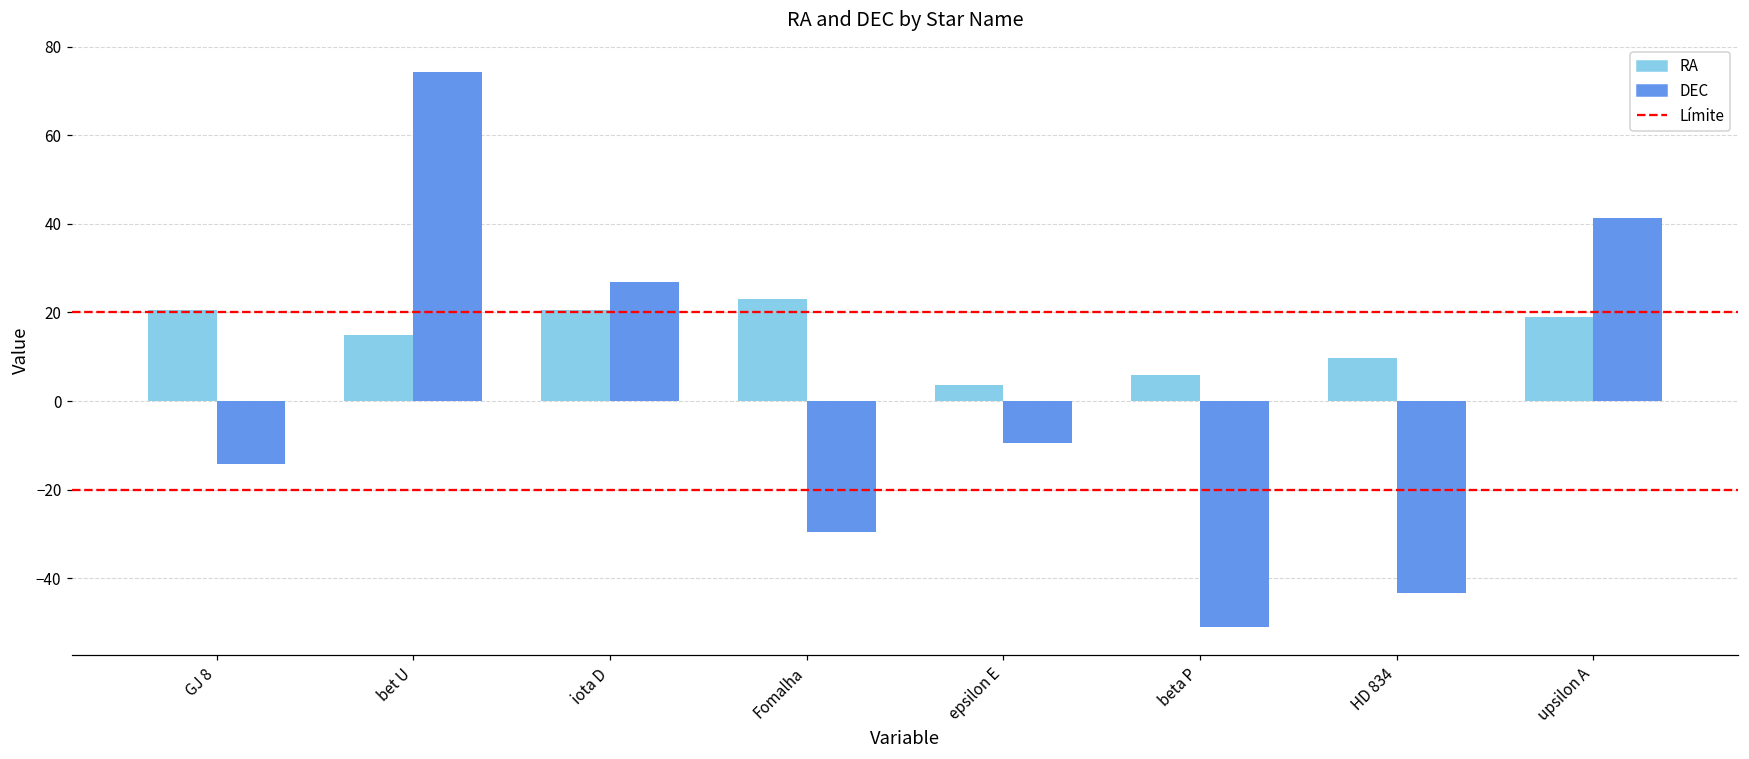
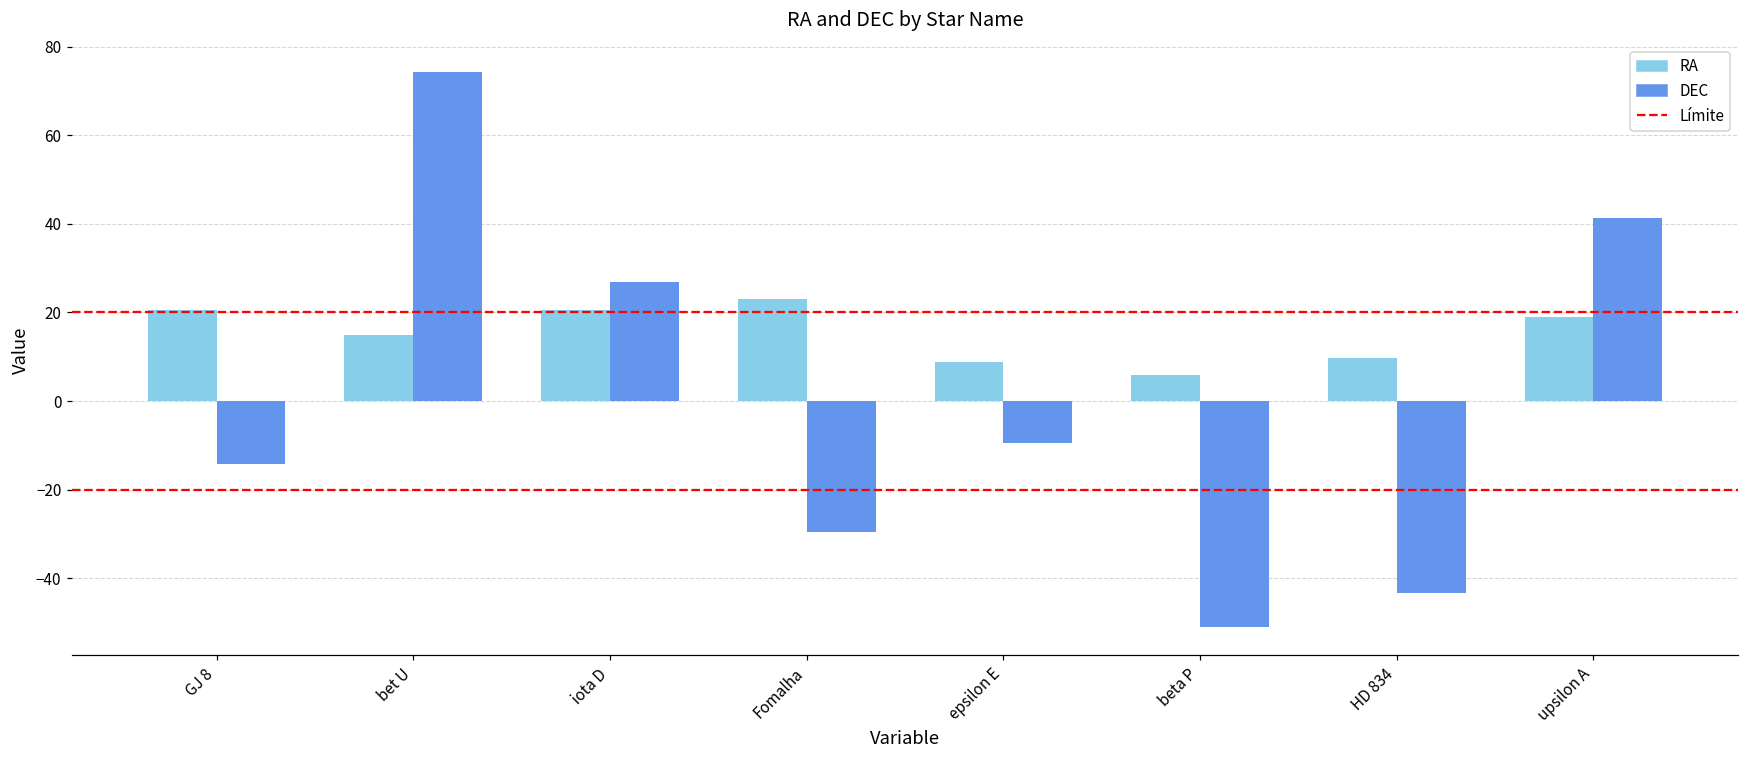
  {
    "RA": {
      "GJ 8": 21,
      "bet U": 15,
      "iota D": 21,
      "Fomalha": 23,
-     "epsilon E": 4,
+     "epsilon E": 9,
      "beta P": 6,
      "HD 834": 10,
      "upsilon A": 19
    },
    "DEC": {
      "GJ 8": -14,
      "bet U": 74,
      "iota D": 27,
      "Fomalha": -30,
      "epsilon E": -9,
      "beta P": -51,
      "HD 834": -43,
      "upsilon A": 41
    }
  }
